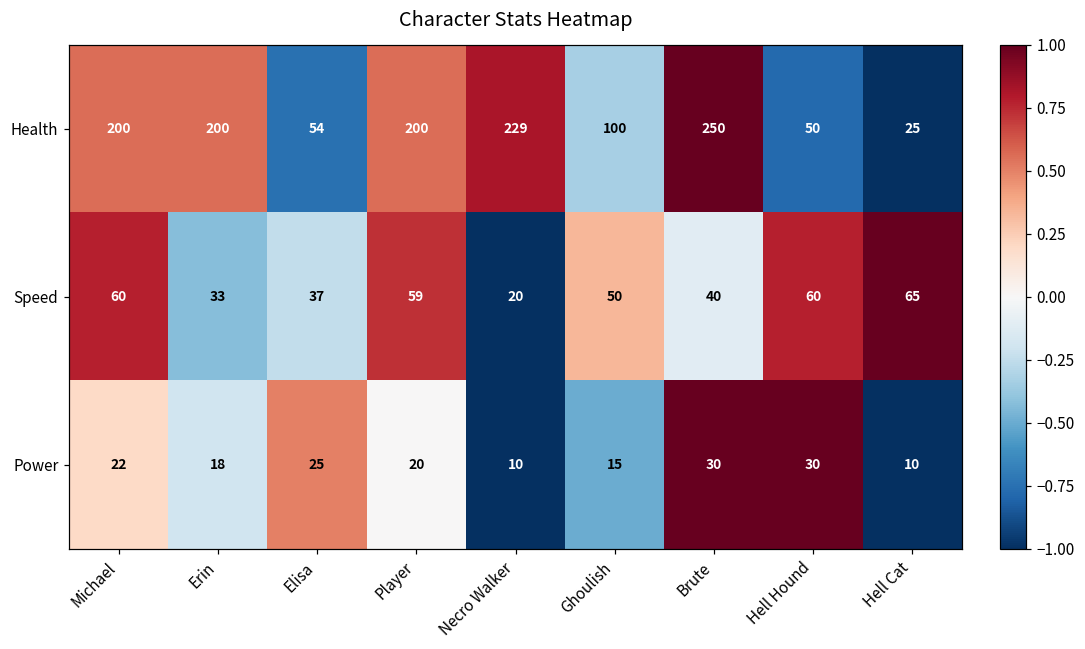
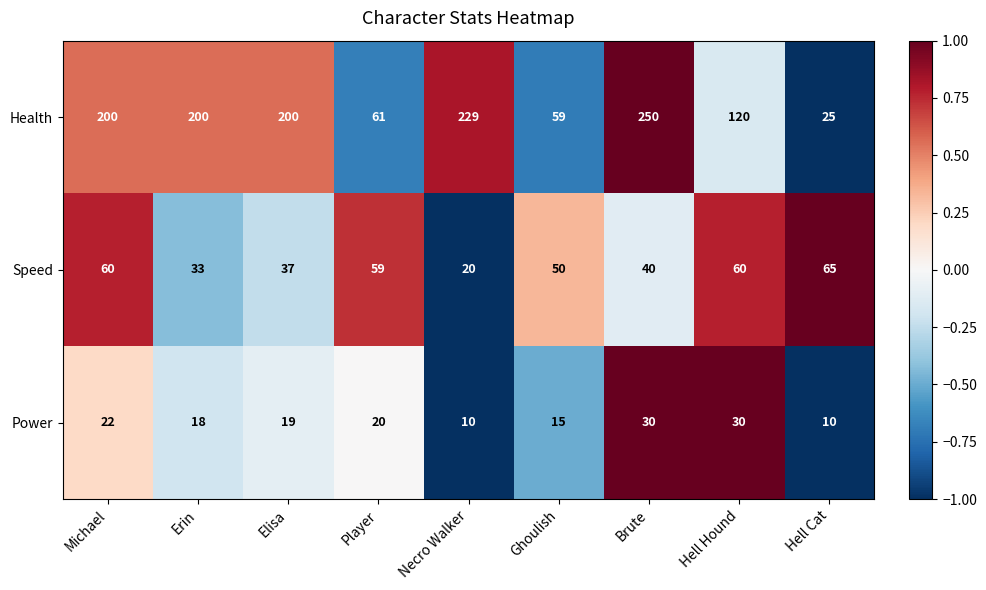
  {
    "Health": {
      "Michael": 200,
      "Erin": 200,
-     "Elisa": 54,
-     "Player": 200,
+     "Elisa": 200,
+     "Player": 61,
      "Necro Walker": 229,
-     "Ghoulish": 100,
+     "Ghoulish": 59,
      "Brute": 250,
-     "Hell Hound": 50,
+     "Hell Hound": 120,
      "Hell Cat": 25
    },
    "Speed": {
      "Michael": 60,
      "Erin": 33,
      "Elisa": 37,
      "Player": 59,
      "Necro Walker": 20,
      "Ghoulish": 50,
      "Brute": 40,
      "Hell Hound": 60,
      "Hell Cat": 65
    },
    "Power": {
      "Michael": 22,
      "Erin": 18,
-     "Elisa": 25,
+     "Elisa": 19,
      "Player": 20,
      "Necro Walker": 10,
      "Ghoulish": 15,
      "Brute": 30,
      "Hell Hound": 30,
      "Hell Cat": 10
    }
  }
